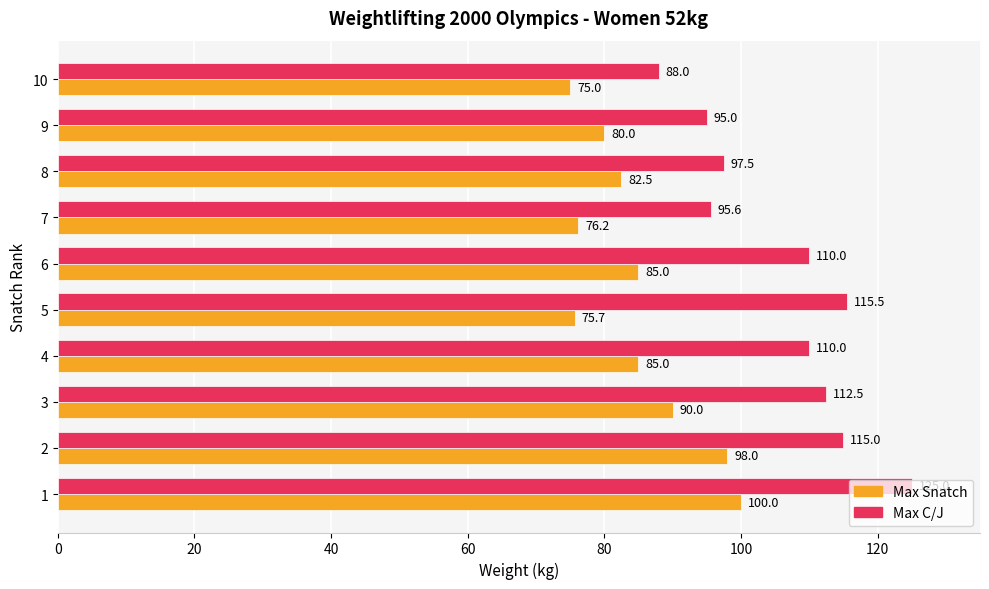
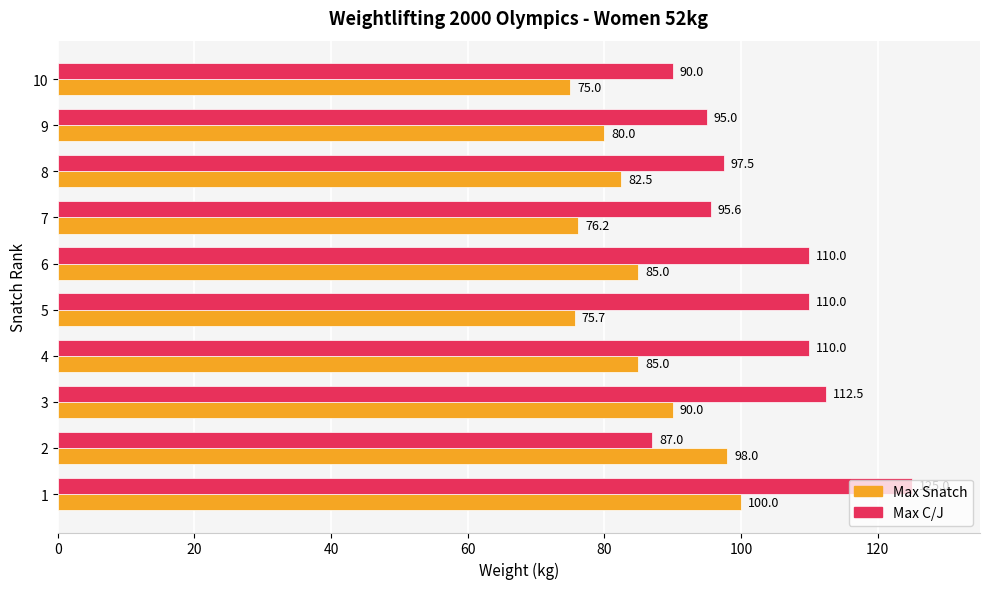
  {
    "Max Snatch": {
      "10": 75.0,
      "9": 80.0,
      "8": 82.5,
      "7": 76.2,
      "6": 85.0,
      "5": 75.7,
      "4": 85.0,
      "3": 90.0,
      "2": 98.0,
      "1": 100.0
    },
    "Max C/J": {
-     "10": 88.0,
+     "10": 90.0,
      "9": 95.0,
      "8": 97.5,
      "7": 95.6,
      "6": 110.0,
-     "5": 115.5,
+     "5": 110.0,
      "4": 110.0,
      "3": 112.5,
-     "2": 115.0
+     "2": 87.0
    }
  }
